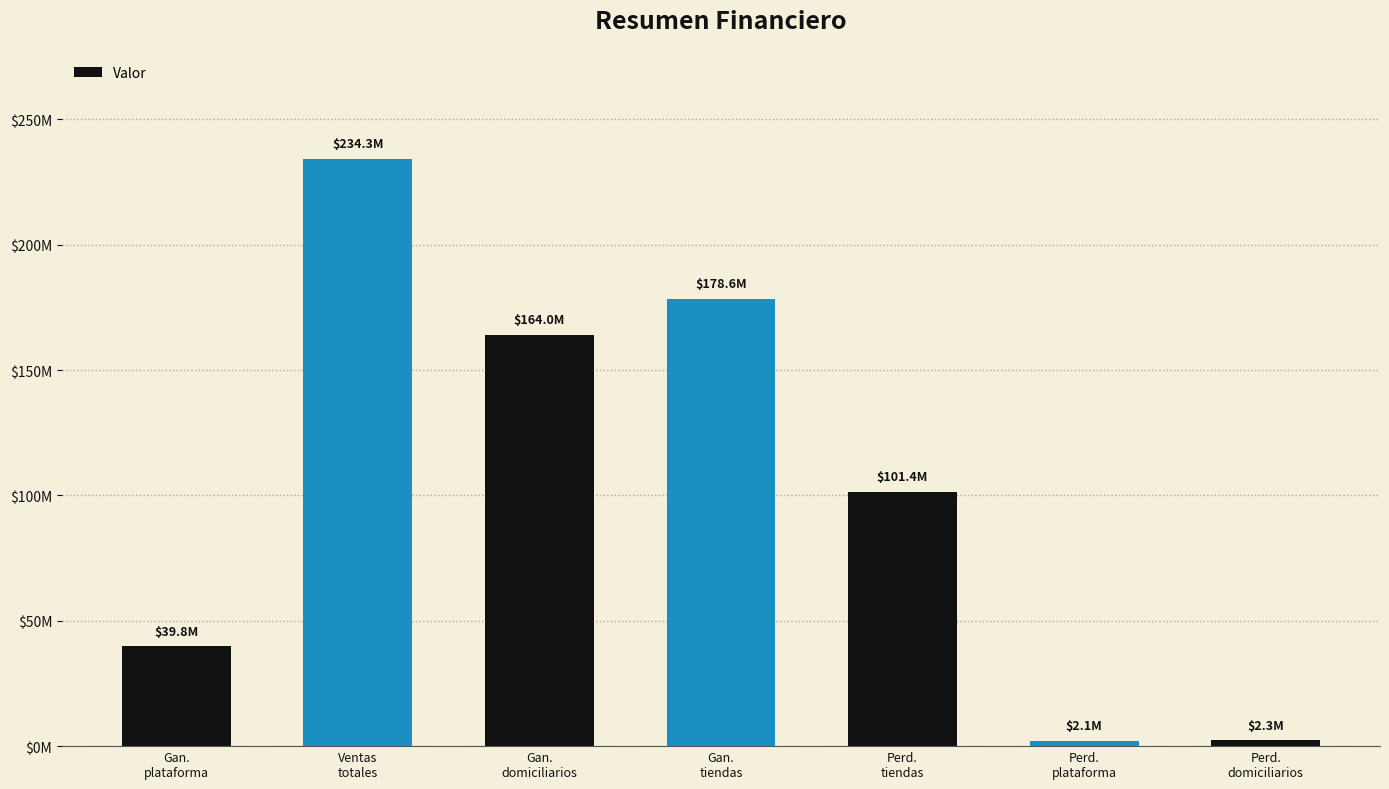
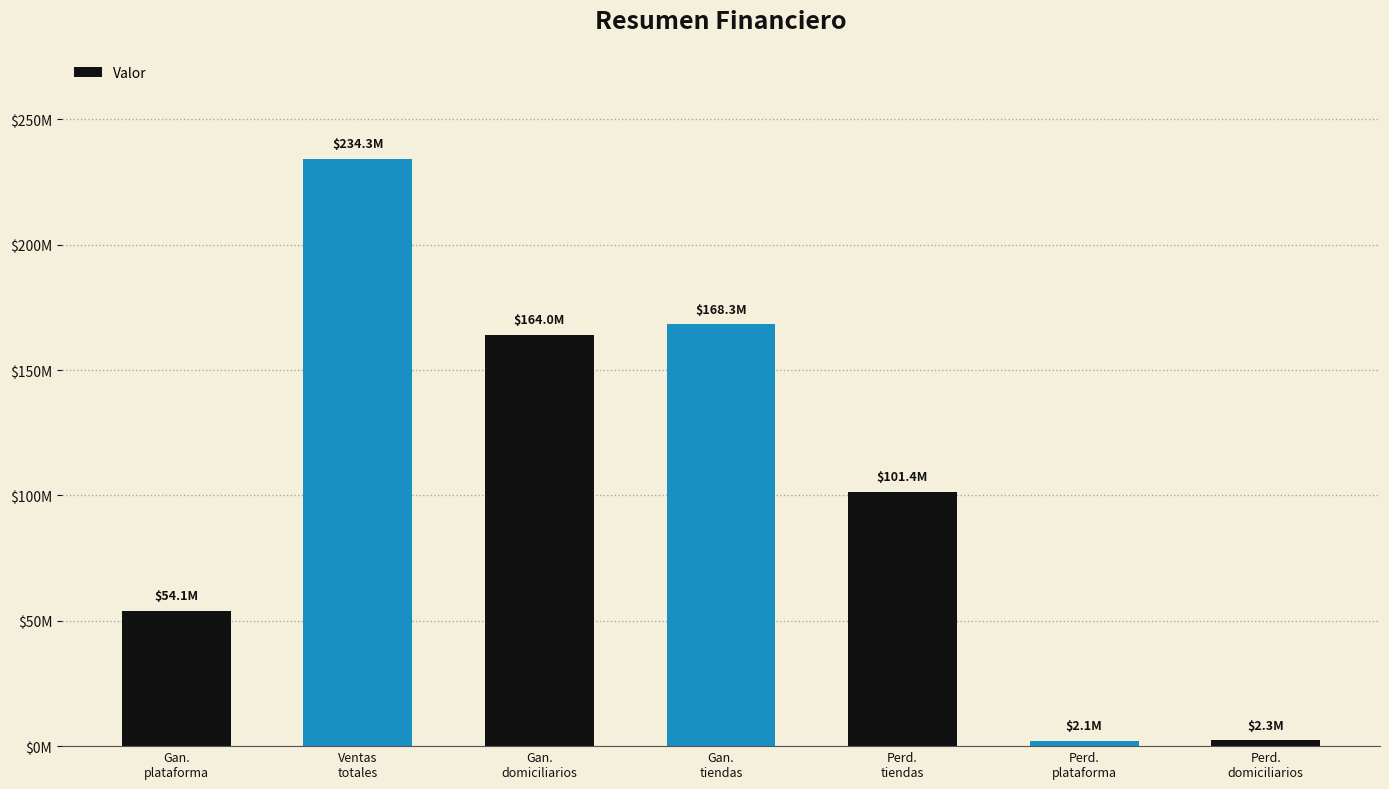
  {
-   "Gan. plataforma": "$39.8M",
+   "Gan. plataforma": "$54.1M",
    "Ventas totales": "$234.3M",
    "Gan. domiciliarios": "$164.0M",
-   "Gan. tiendas": "$178.6M",
+   "Gan. tiendas": "$168.3M",
    "Perd. tiendas": "$101.4M",
    "Perd. plataforma": "$2.1M",
    "Perd. domiciliarios": "$2.3M"
  }
